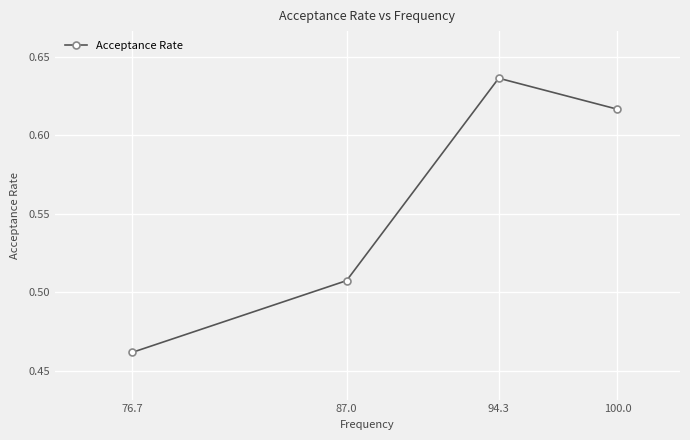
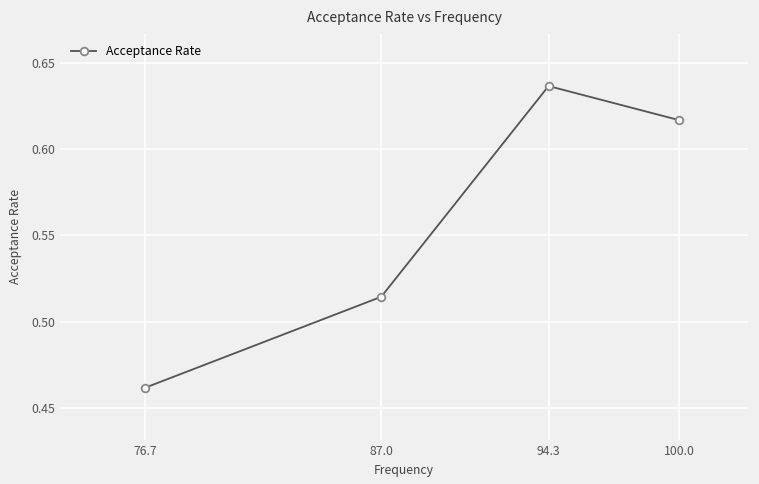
  {
    "76.7": 0.462,
-   "87.0": 0.507,
+   "87.0": 0.514,
    "94.3": 0.636,
    "100.0": 0.617
  }
